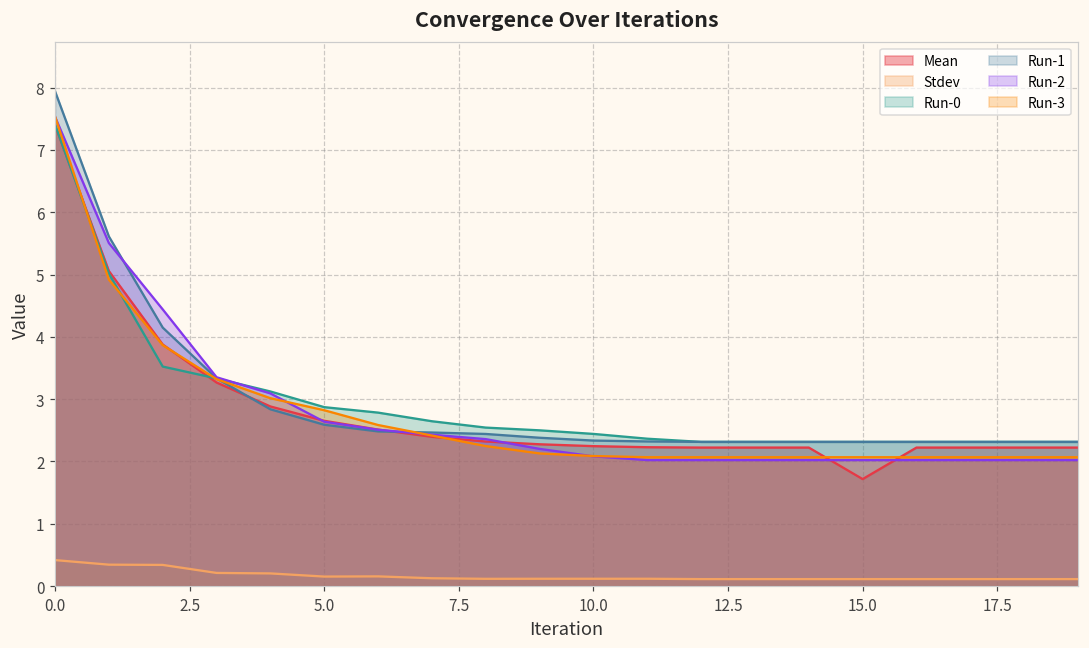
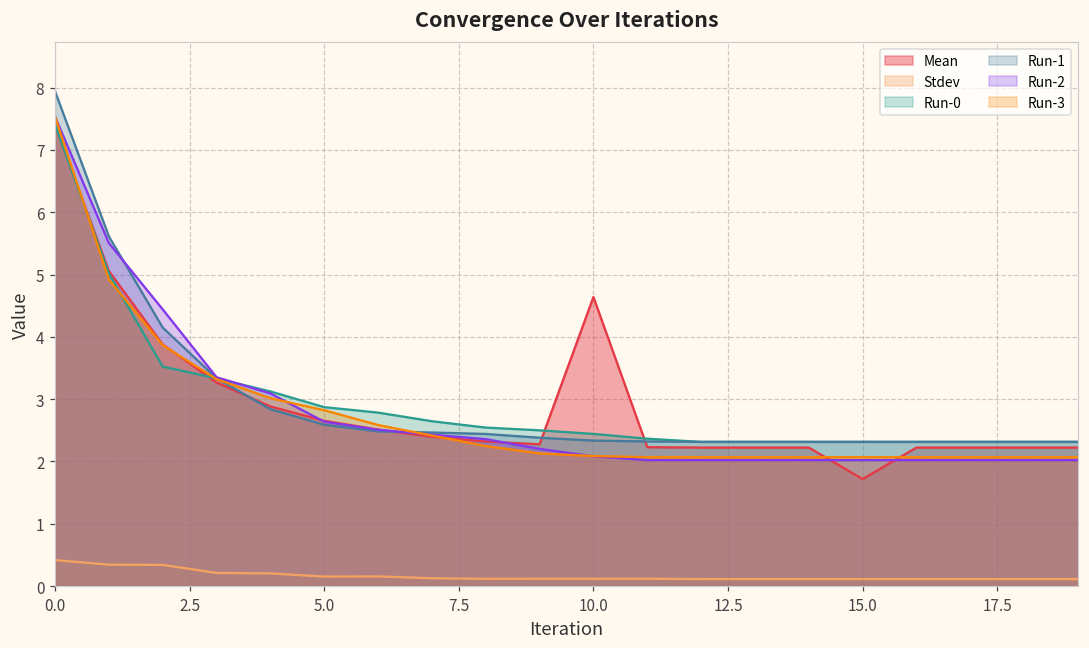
  {
    "Mean": {
-     "10.0": 2.2,
+     "10.0": 4.6,
      "15.0": 1.7
    }
  }
